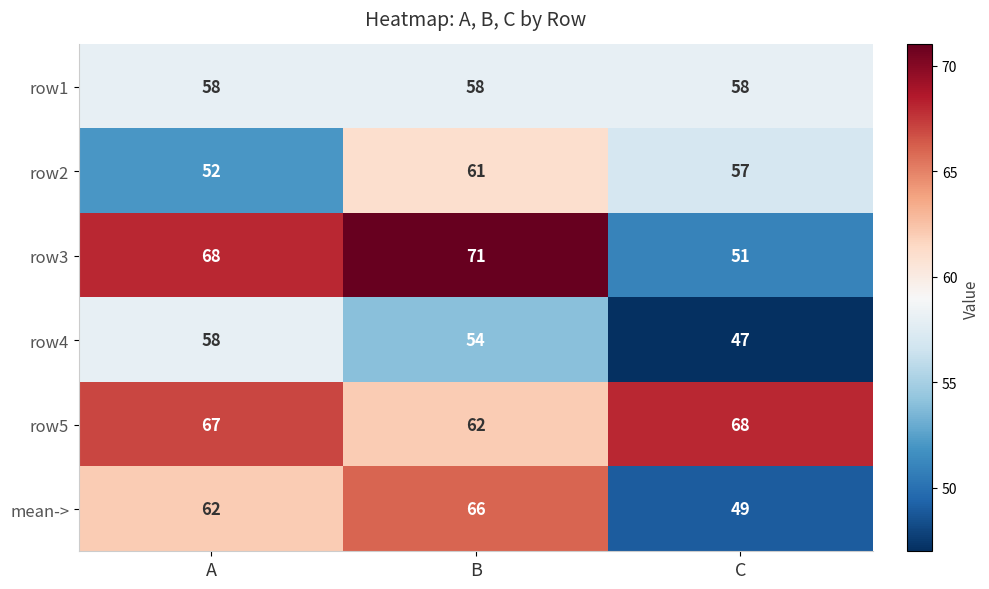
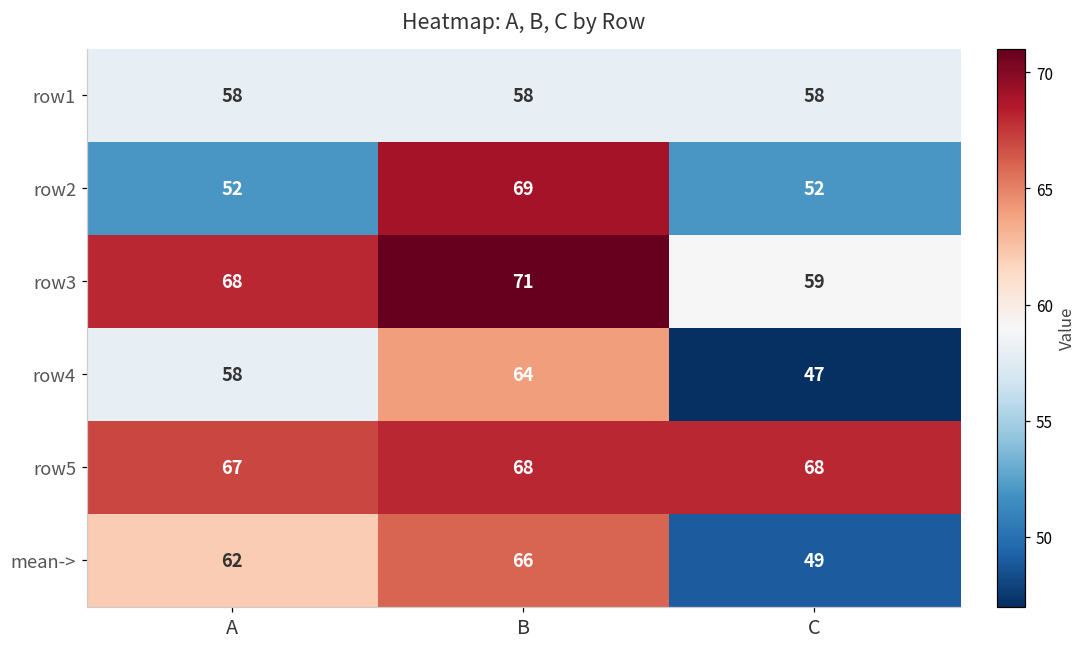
  {
    "row1": {
      "A": 58,
      "B": 58,
      "C": 58
    },
    "row2": {
      "A": 52,
-     "B": 61,
-     "C": 57
+     "B": 69,
+     "C": 52
    },
    "row3": {
      "A": 68,
      "B": 71,
-     "C": 51
+     "C": 59
    },
    "row4": {
      "A": 58,
-     "B": 54,
+     "B": 64,
      "C": 47
    },
    "row5": {
      "A": 67,
-     "B": 62,
+     "B": 68,
      "C": 68
    },
    "mean->": {
      "A": 62,
      "B": 66,
      "C": 49
    }
  }
